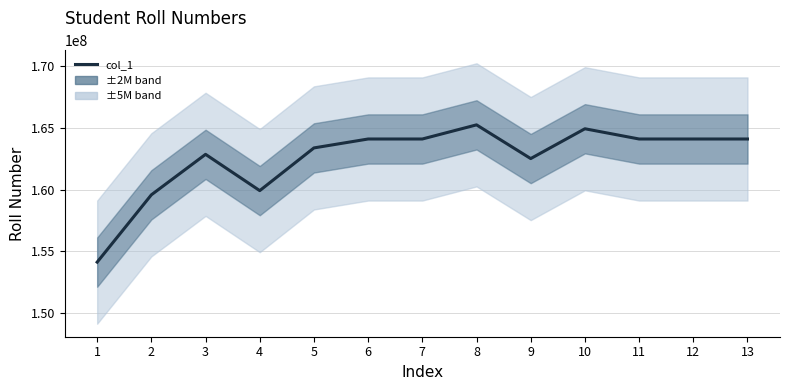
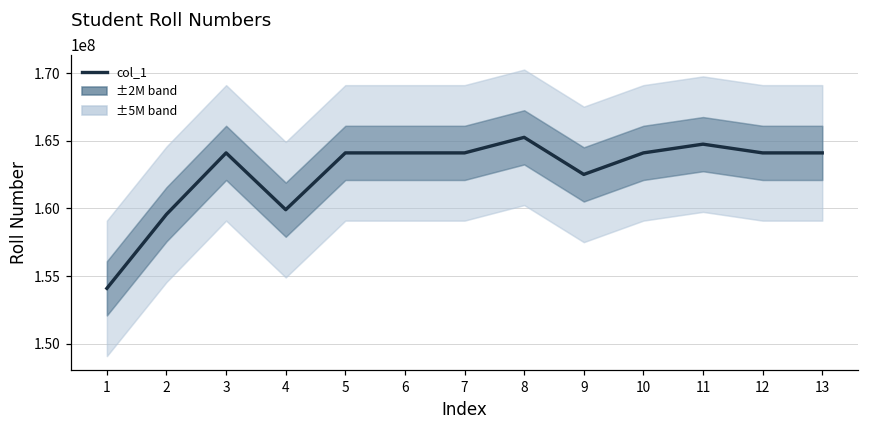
  {
    "col_1": {
      "1": 154100000,
      "2": 159600000,
-     "3": 162900000,
+     "3": 164100000,
      "4": 159900000,
-     "5": 163400000,
+     "5": 164100000,
      "6": 164100000,
      "7": 164100000,
      "8": 165300000,
      "9": 162500000,
-     "10": 164900000,
-     "11": 164100000,
+     "10": 164100000,
+     "11": 164700000,
      "12": 164100000,
      "13": 164100000
    }
  }
